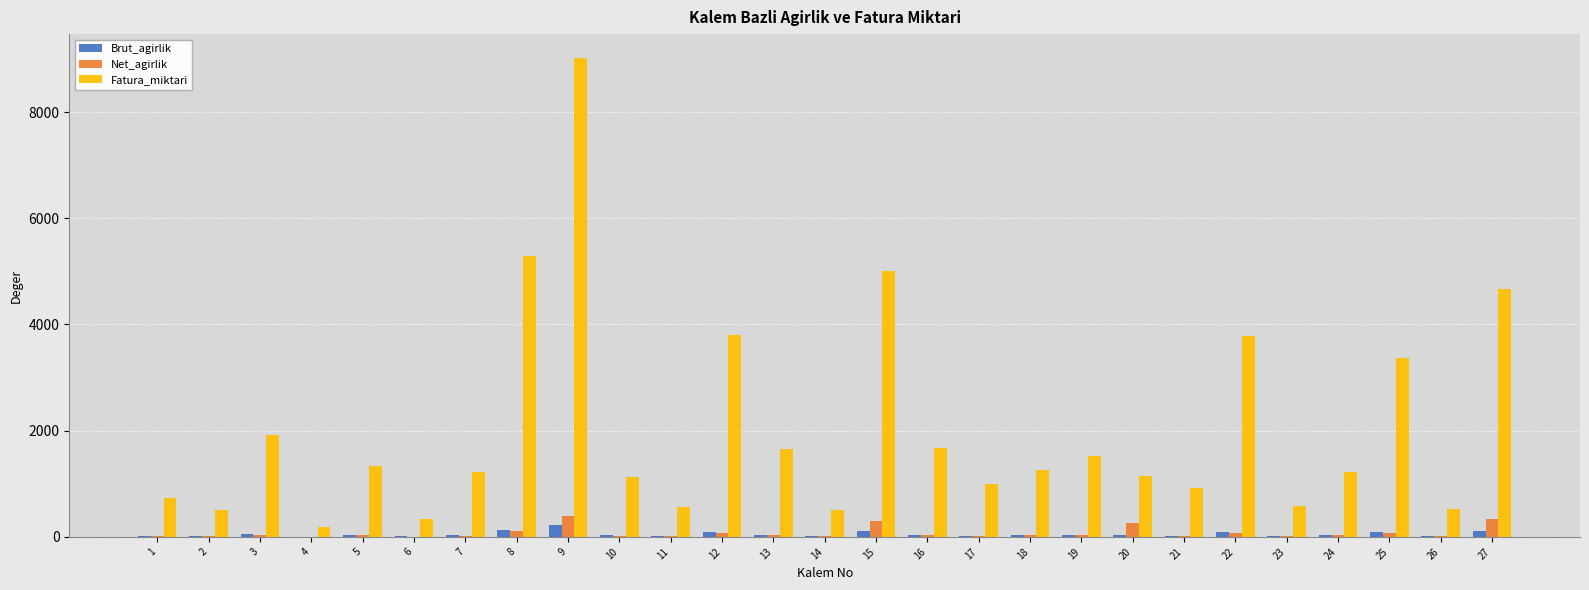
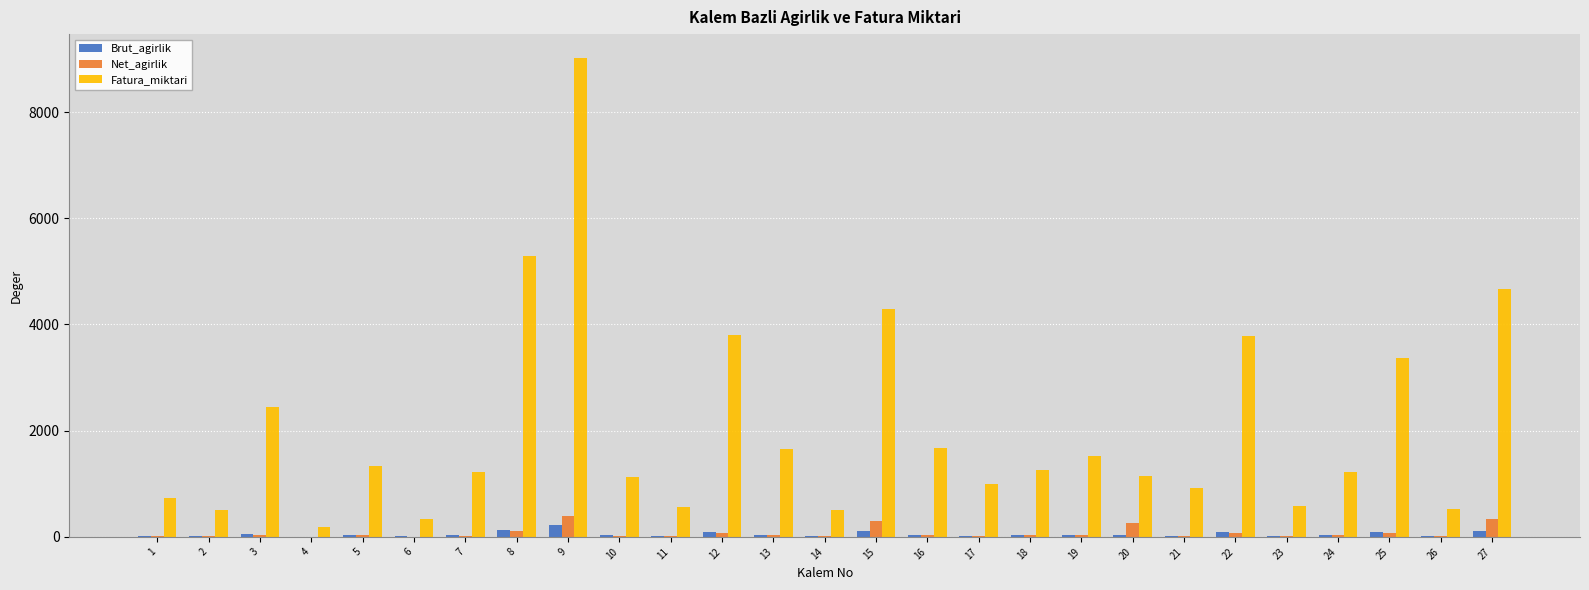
  {
    "Brut_agirlik": {
      "3": 0,
      "8": 100,
      "9": 200,
      "12": 100,
      "15": 100,
      "22": 100,
      "25": 100,
      "27": 100
    },
    "Net_agirlik": {
      "8": 100,
      "9": 400,
      "12": 100,
      "15": 300,
      "20": 300,
      "22": 100,
      "25": 100,
      "27": 300
    },
    "Fatura_miktari": {
      "1": 700,
      "2": 500,
-     "3": 1900,
+     "3": 2400,
      "4": 200,
      "5": 1300,
      "6": 300,
      "7": 1200,
      "8": 5300,
      "9": 9000,
      "10": 1100,
      "11": 600,
      "12": 3800,
      "13": 1700,
      "14": 500,
-     "15": 5000,
+     "15": 4300,
      "16": 1700,
      "17": 1000,
      "18": 1300,
      "19": 1500,
      "20": 1200,
      "21": 900,
      "22": 3800,
      "23": 600,
      "24": 1200,
      "25": 3400,
      "26": 500,
      "27": 4700
    }
  }
